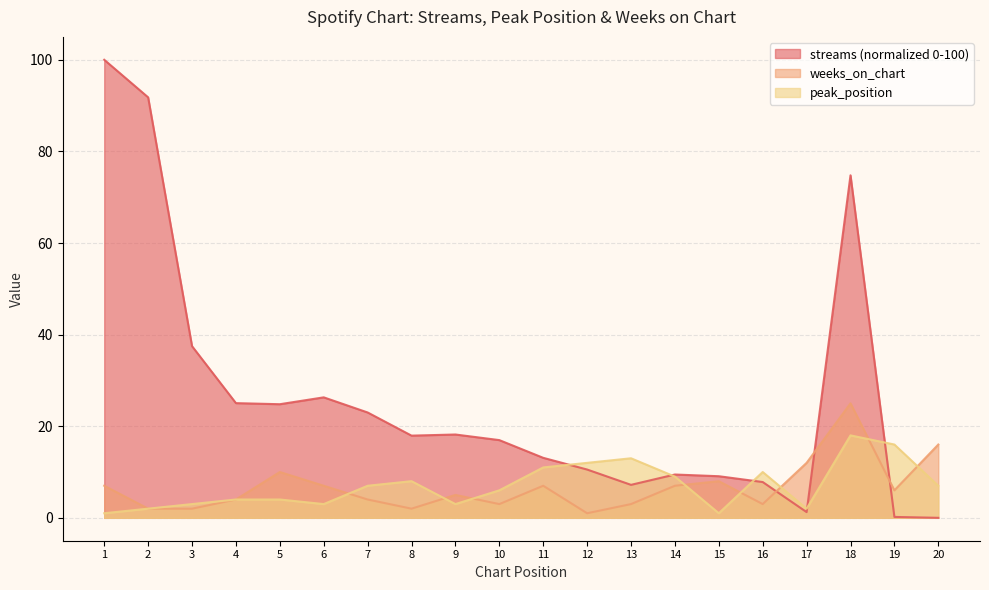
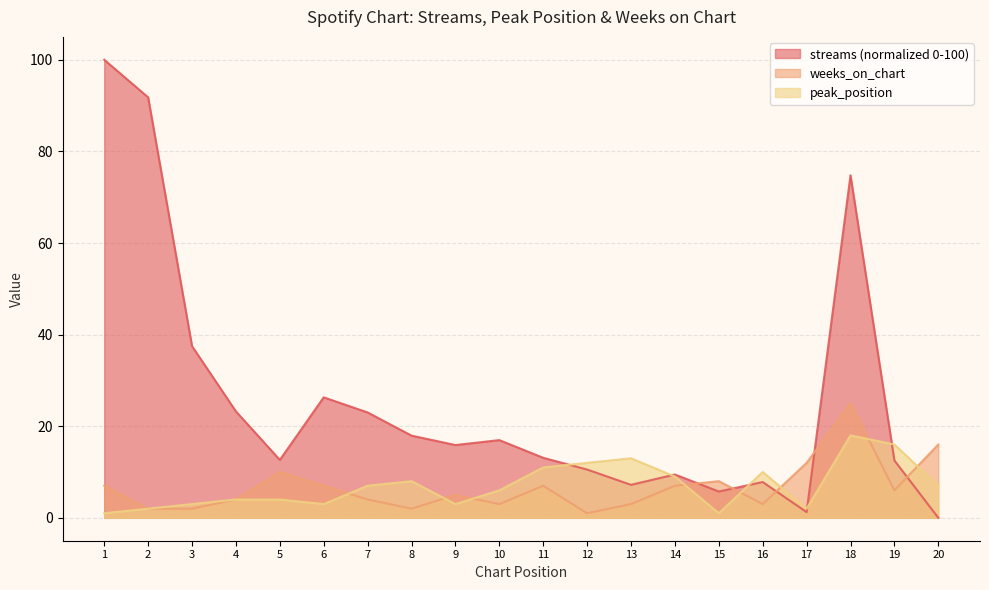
  {
    "streams (normalized 0-100)": {
      "1": 100,
      "2": 92,
      "3": 37,
-     "4": 25,
-     "5": 25,
+     "4": 23,
+     "5": 13,
      "6": 26,
      "7": 23,
      "8": 18,
-     "9": 18,
+     "9": 16,
      "10": 17,
      "11": 13,
      "12": 11,
      "13": 7,
-     "15": 9,
+     "15": 6,
      "16": 8,
      "17": 1,
      "18": 75,
-     "19": 0,
+     "19": 13,
      "20": 0
    }
  }
